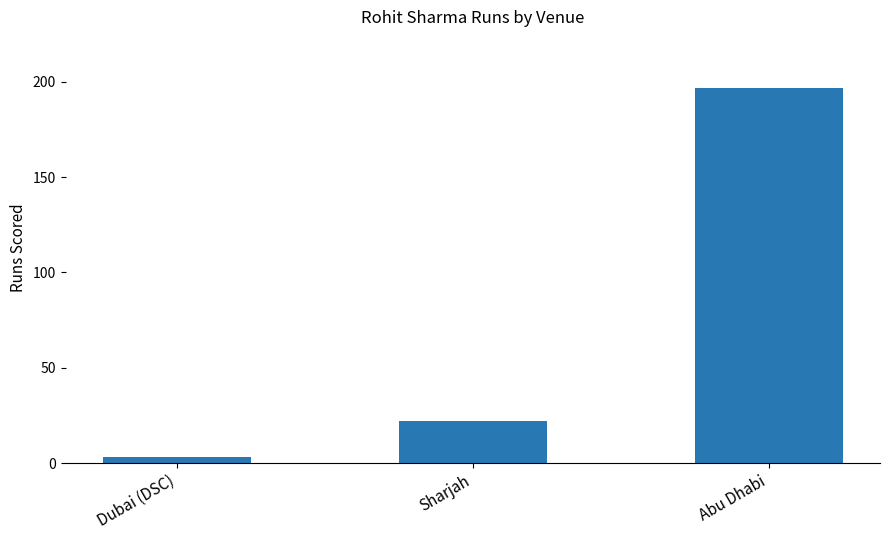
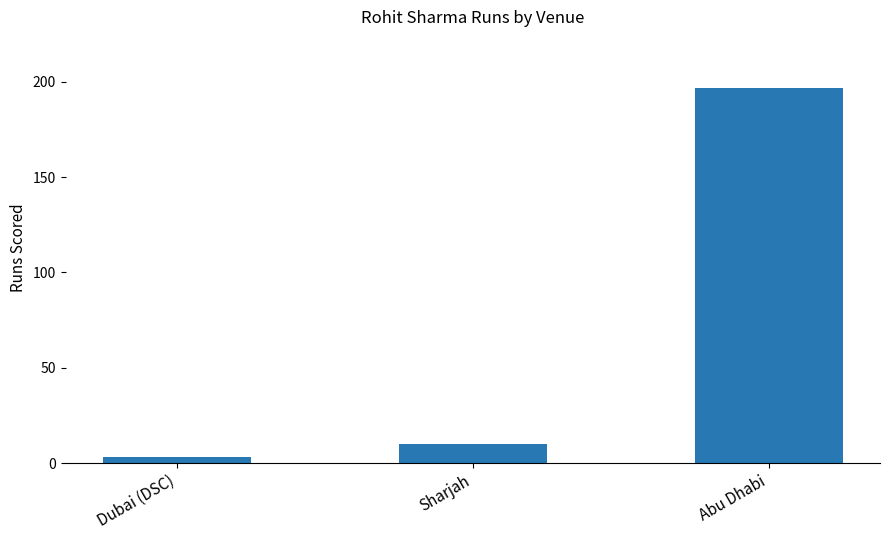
  {
    "Dubai (DSC)": 3,
-   "Sharjah": 22,
+   "Sharjah": 10,
    "Abu Dhabi": 197
  }
